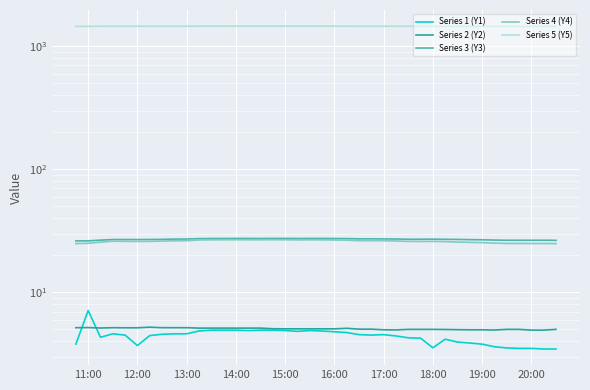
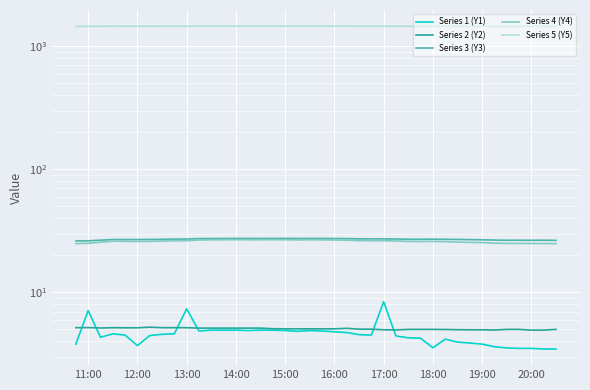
  {
    "Series 1 (Y1)": {
      "11:00": 7,
      "12:00": 3.7,
-     "13:00": 4.6,
+     "13:00": 7,
      "16:00": 4.8,
-     "17:00": 4.5,
+     "17:00": 8,
      "18:00": 3.6,
      "19:00": 3.8,
      "20:00": 3.5
    }
  }
